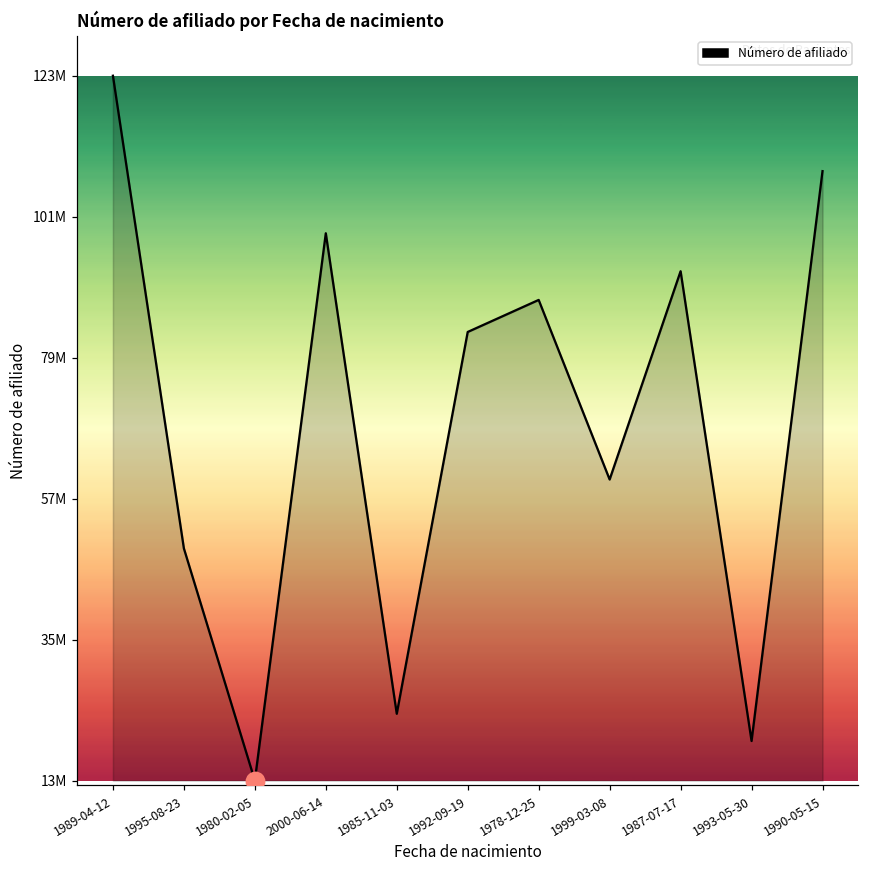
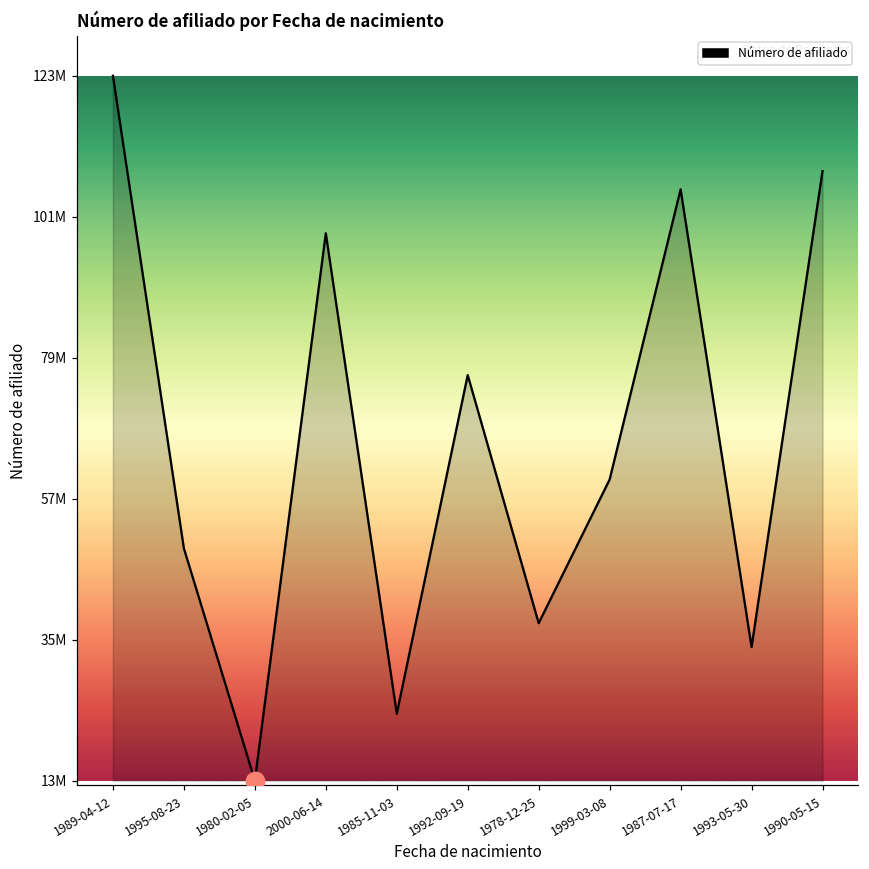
  {
    "Número de afiliado": {
      "1989-04-12": 123000000,
      "1995-08-23": 49000000,
      "2000-06-14": 99000000,
      "1985-11-03": 23000000,
-     "1992-09-19": 83000000,
-     "1978-12-25": 88000000,
+     "1992-09-19": 77000000,
+     "1978-12-25": 38000000,
      "1999-03-08": 60000000,
-     "1987-07-17": 93000000,
-     "1993-05-30": 19000000,
+     "1987-07-17": 106000000,
+     "1993-05-30": 34000000,
      "1990-05-15": 109000000
    }
  }
